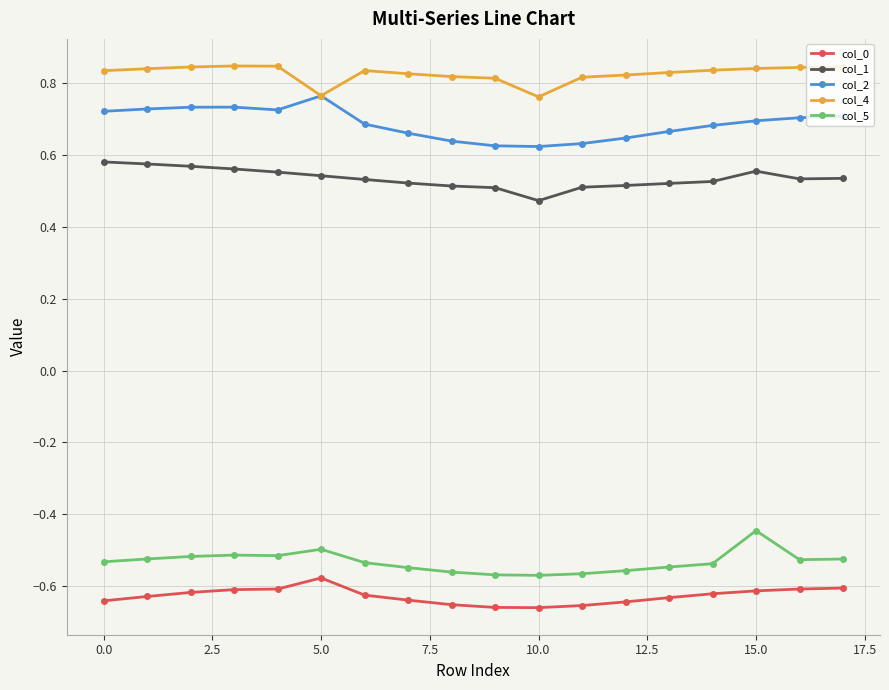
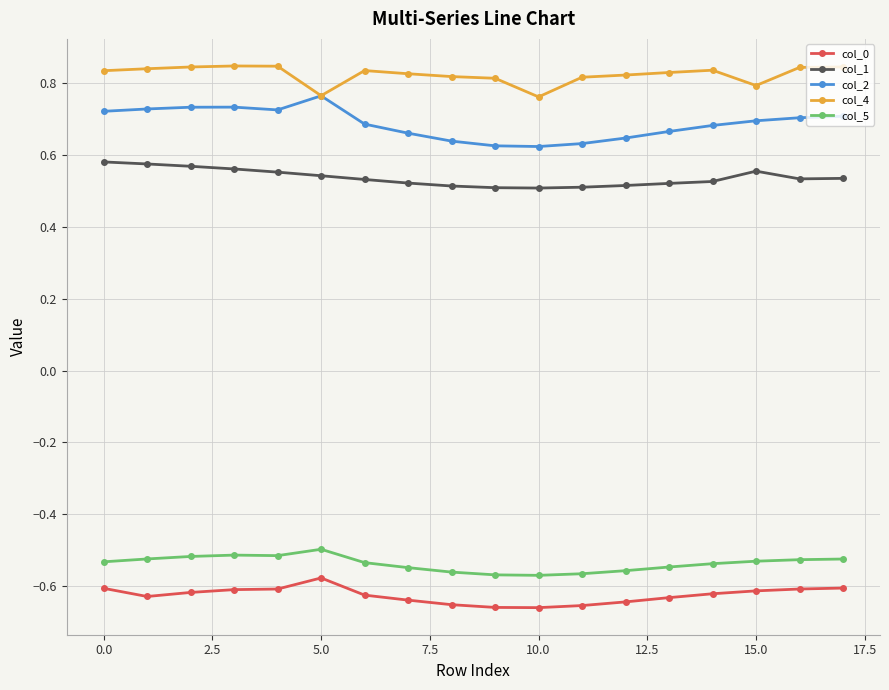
  {
    "col_0": {
-     "0.0": -0.64,
+     "0.0": -0.61,
      "5.0": -0.58,
      "10.0": -0.66,
      "15.0": -0.61
    },
    "col_1": {
      "0.0": 0.58,
      "5.0": 0.54,
-     "10.0": 0.47,
+     "10.0": 0.51,
      "15.0": 0.55
    },
    "col_2": {
      "0.0": 0.72,
      "10.0": 0.62,
      "15.0": 0.70
    },
    "col_4": {
      "0.0": 0.83,
      "10.0": 0.76,
-     "15.0": 0.84
+     "15.0": 0.79
    },
    "col_5": {
      "0.0": -0.53,
      "5.0": -0.50,
      "10.0": -0.57,
-     "15.0": -0.45
+     "15.0": -0.53
    }
  }
